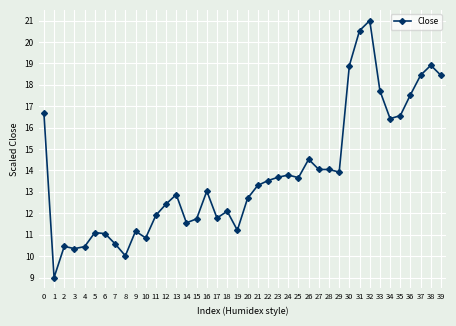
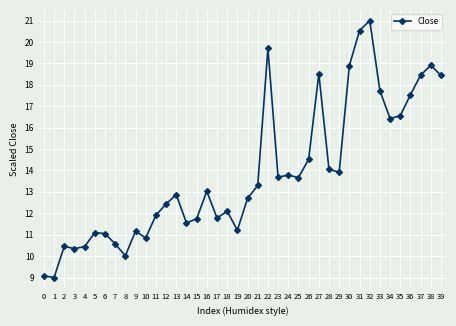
  {
-   "0": 16.7,
+   "0": 9.1,
    "1": 9.0,
    "2": 10.5,
    "3": 10.4,
    "4": 10.4,
    "5": 11.1,
    "6": 11.1,
    "7": 10.6,
    "8": 10.0,
    "9": 11.2,
    "10": 10.9,
    "11": 11.9,
    "12": 12.4,
    "13": 12.9,
    "14": 11.6,
    "15": 11.7,
    "16": 13.0,
    "17": 11.8,
    "18": 12.1,
    "19": 11.2,
    "20": 12.7,
    "21": 13.3,
-   "22": 13.5,
+   "22": 19.7,
    "23": 13.7,
    "24": 13.8,
    "25": 13.7,
    "26": 14.5,
-   "27": 14.0,
+   "27": 18.5,
    "28": 14.0,
    "29": 13.9,
    "30": 18.9,
    "31": 20.5,
    "32": 21.0,
    "33": 17.7,
    "34": 16.4,
    "35": 16.6,
    "36": 17.5,
    "37": 18.5,
    "38": 18.9,
    "39": 18.4
  }
